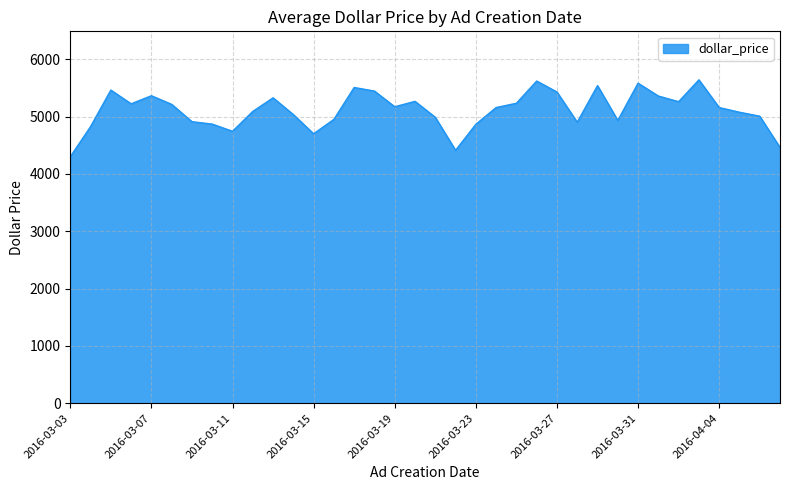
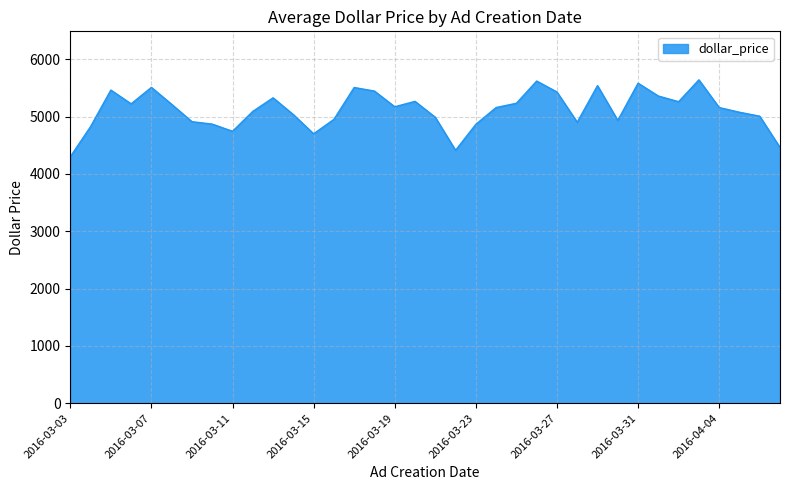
  {
    "2016-03-03": 4300,
-   "2016-03-07": 5400,
+   "2016-03-07": 5500,
    "2016-03-11": 4700,
    "2016-03-15": 4700,
    "2016-03-19": 5200,
    "2016-03-23": 4900,
    "2016-03-27": 5400,
    "2016-03-31": 5600,
    "2016-04-04": 5200
  }
